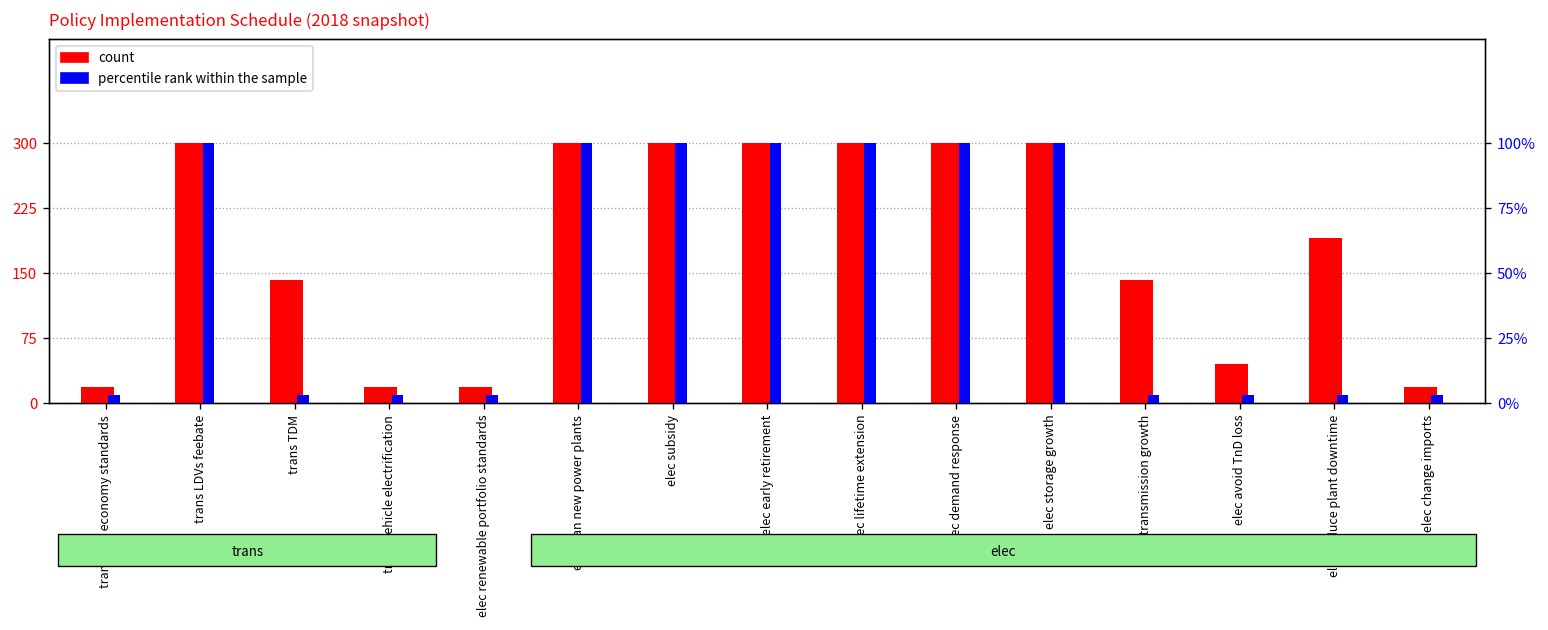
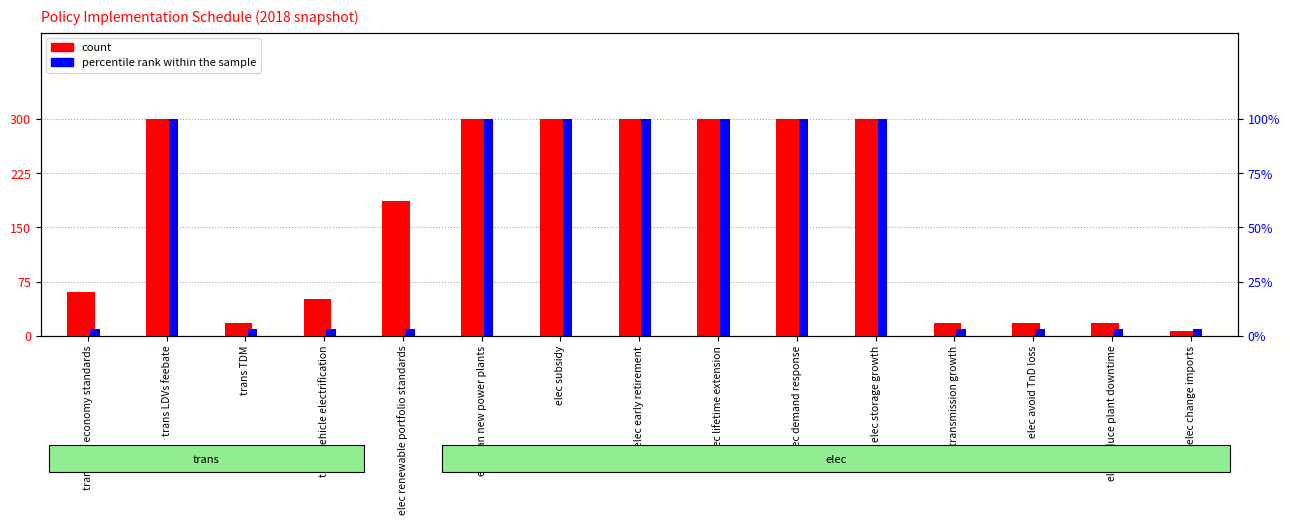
  {
    "count": {
-     "trans fuel economy standards": "20",
+     "trans fuel economy standards": "60",
      "trans LDVs feebate": "300",
-     "trans TDM": "140",
-     "trans vehicle electrification": "20",
-     "elec renewable portfolio standards": "20",
+     "trans TDM": "20",
+     "trans vehicle electrification": "50",
+     "elec renewable portfolio standards": "190",
      "elec ban new power plants": "300",
      "elec subsidy": "300",
      "elec early retirement": "300",
      "elec lifetime extension": "300",
      "elec demand response": "300",
      "elec storage growth": "300",
-     "elec transmission growth": "140",
-     "elec avoid TnD loss": "40",
-     "elec reduce plant downtime": "190",
-     "elec change imports": "20"
+     "elec transmission growth": "20",
+     "elec avoid TnD loss": "20",
+     "elec reduce plant downtime": "20",
+     "elec change imports": "10"
    },
    "percentile rank within the sample": {
      "trans fuel economy standards": "3%",
      "trans LDVs feebate": "100%",
      "trans TDM": "3%",
      "trans vehicle electrification": "3%",
      "elec renewable portfolio standards": "3%",
      "elec ban new power plants": "100%",
      "elec subsidy": "100%",
      "elec early retirement": "100%",
      "elec lifetime extension": "100%",
      "elec demand response": "100%",
      "elec storage growth": "100%",
      "elec transmission growth": "3%",
      "elec avoid TnD loss": "3%",
      "elec reduce plant downtime": "3%",
      "elec change imports": "3%"
    }
  }
